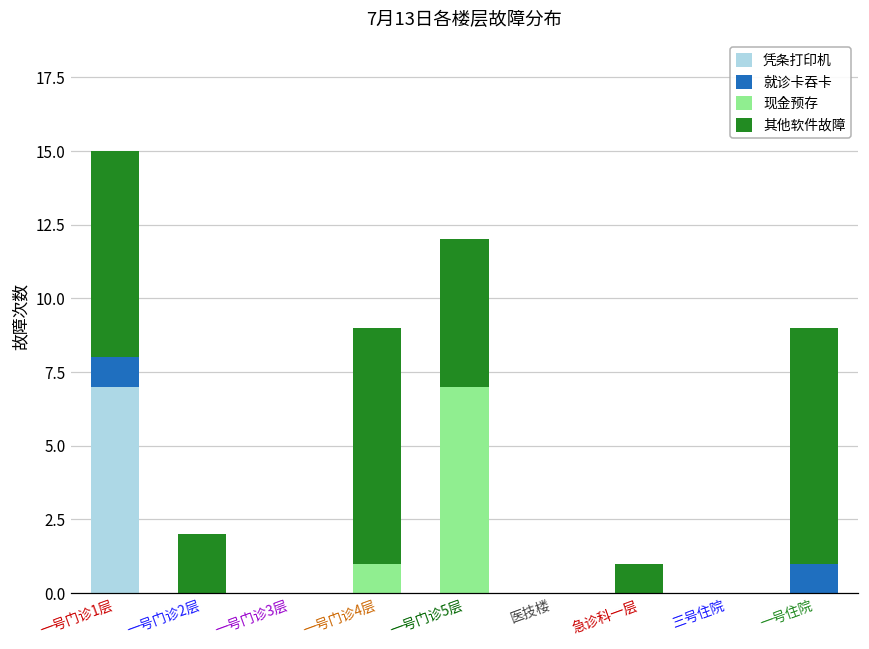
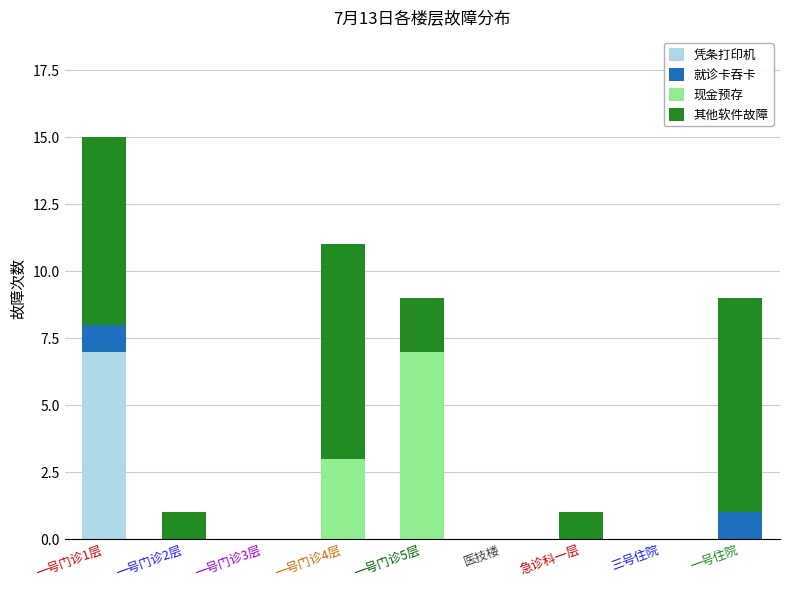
  {
    "凭条打印机": {
      "一号门诊1层": 7,
      "一号门诊2层": 0,
      "一号门诊3层": 0,
      "一号门诊4层": 0,
      "一号门诊5层": 0,
      "医技楼": 0,
      "急诊科一层": 0,
      "三号住院": 0,
      "一号住院": 0
    },
    "现金预存": {
-     "一号门诊4层": 1
+     "一号门诊4层": 3
    },
    "其他软件故障": {
      "一号门诊1层": 7,
-     "一号门诊2层": 2,
+     "一号门诊2层": 1,
      "一号门诊3层": 0,
      "一号门诊4层": 8,
-     "一号门诊5层": 5,
+     "一号门诊5层": 2,
      "医技楼": 0,
      "急诊科一层": 1,
      "三号住院": 0,
      "一号住院": 8
    }
  }
